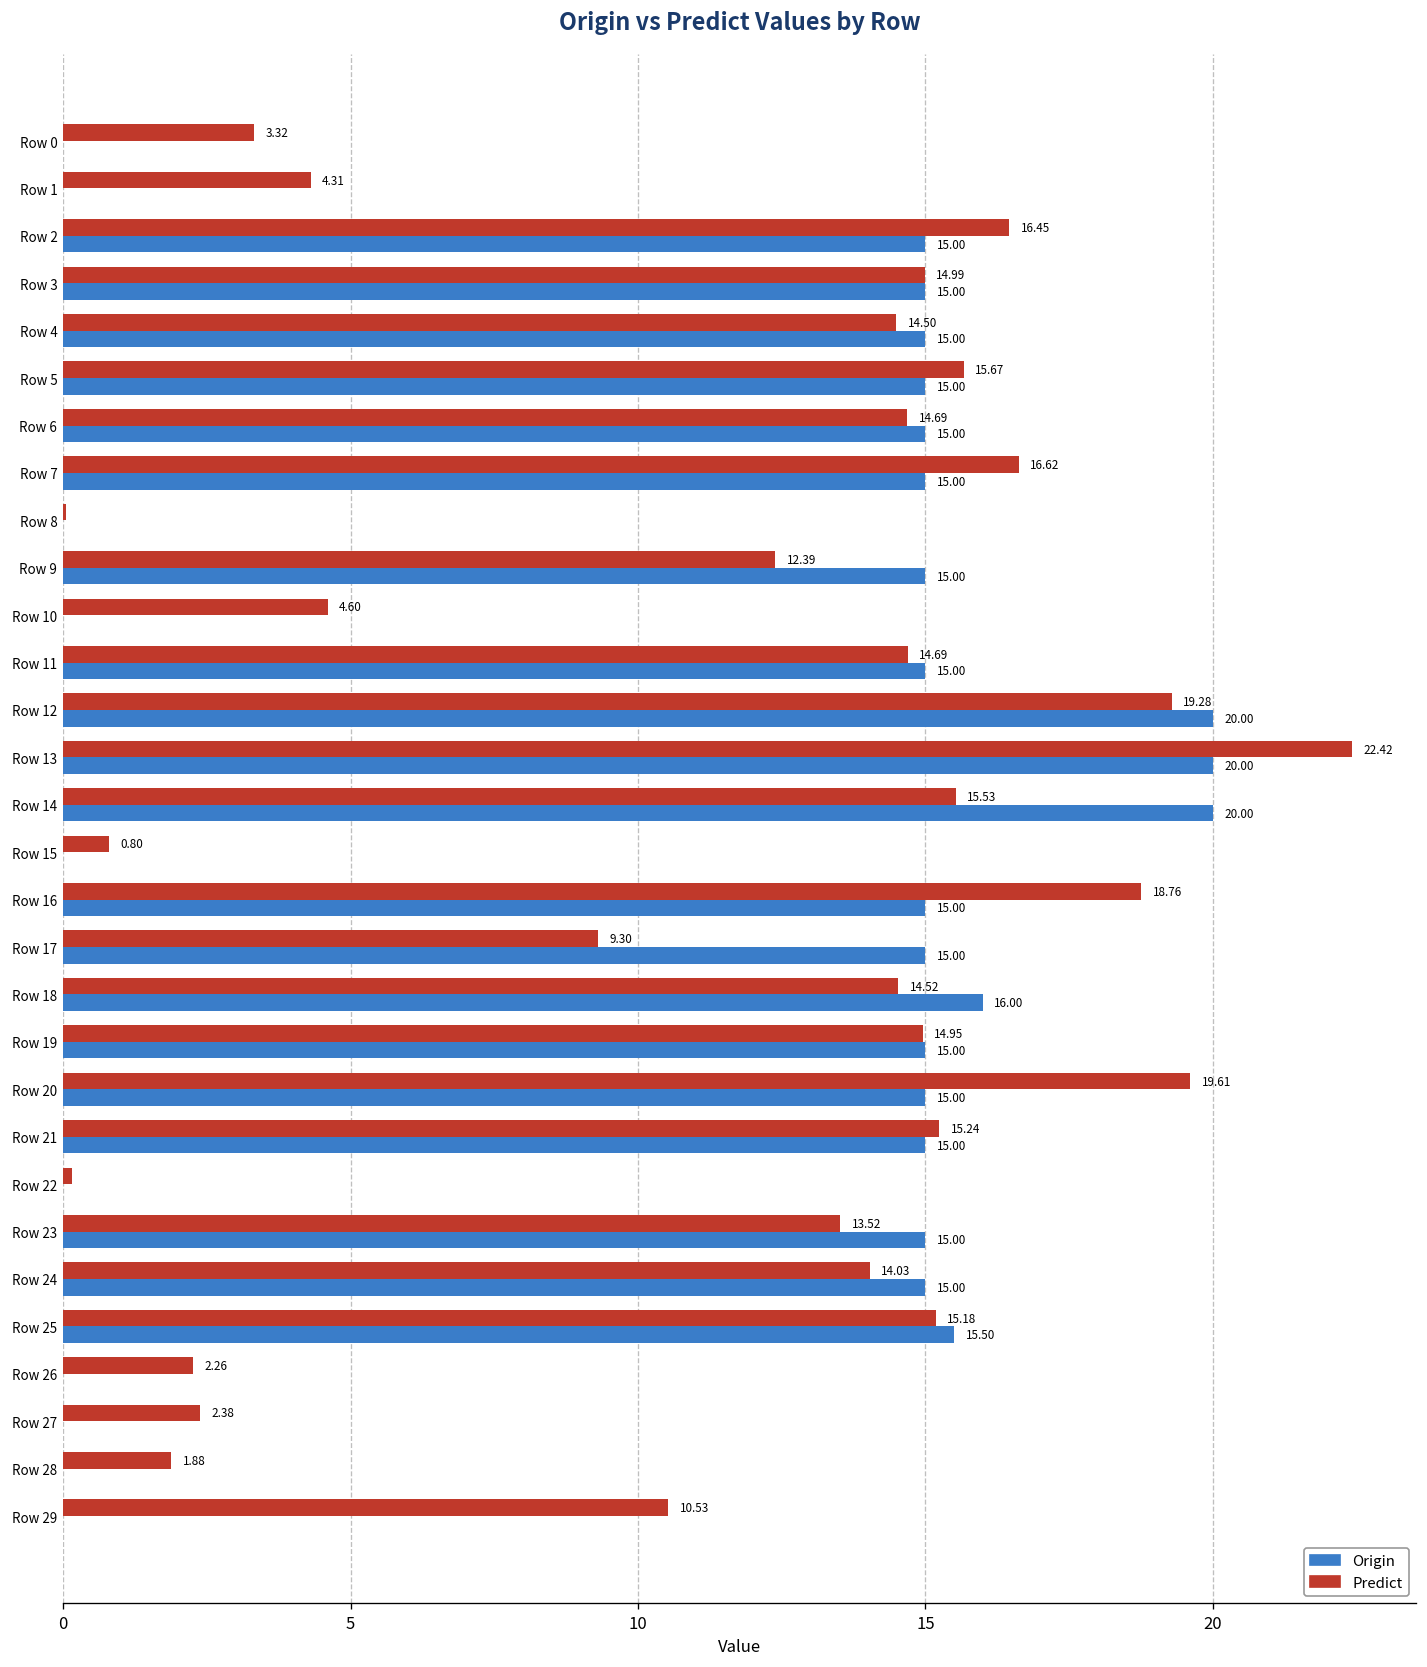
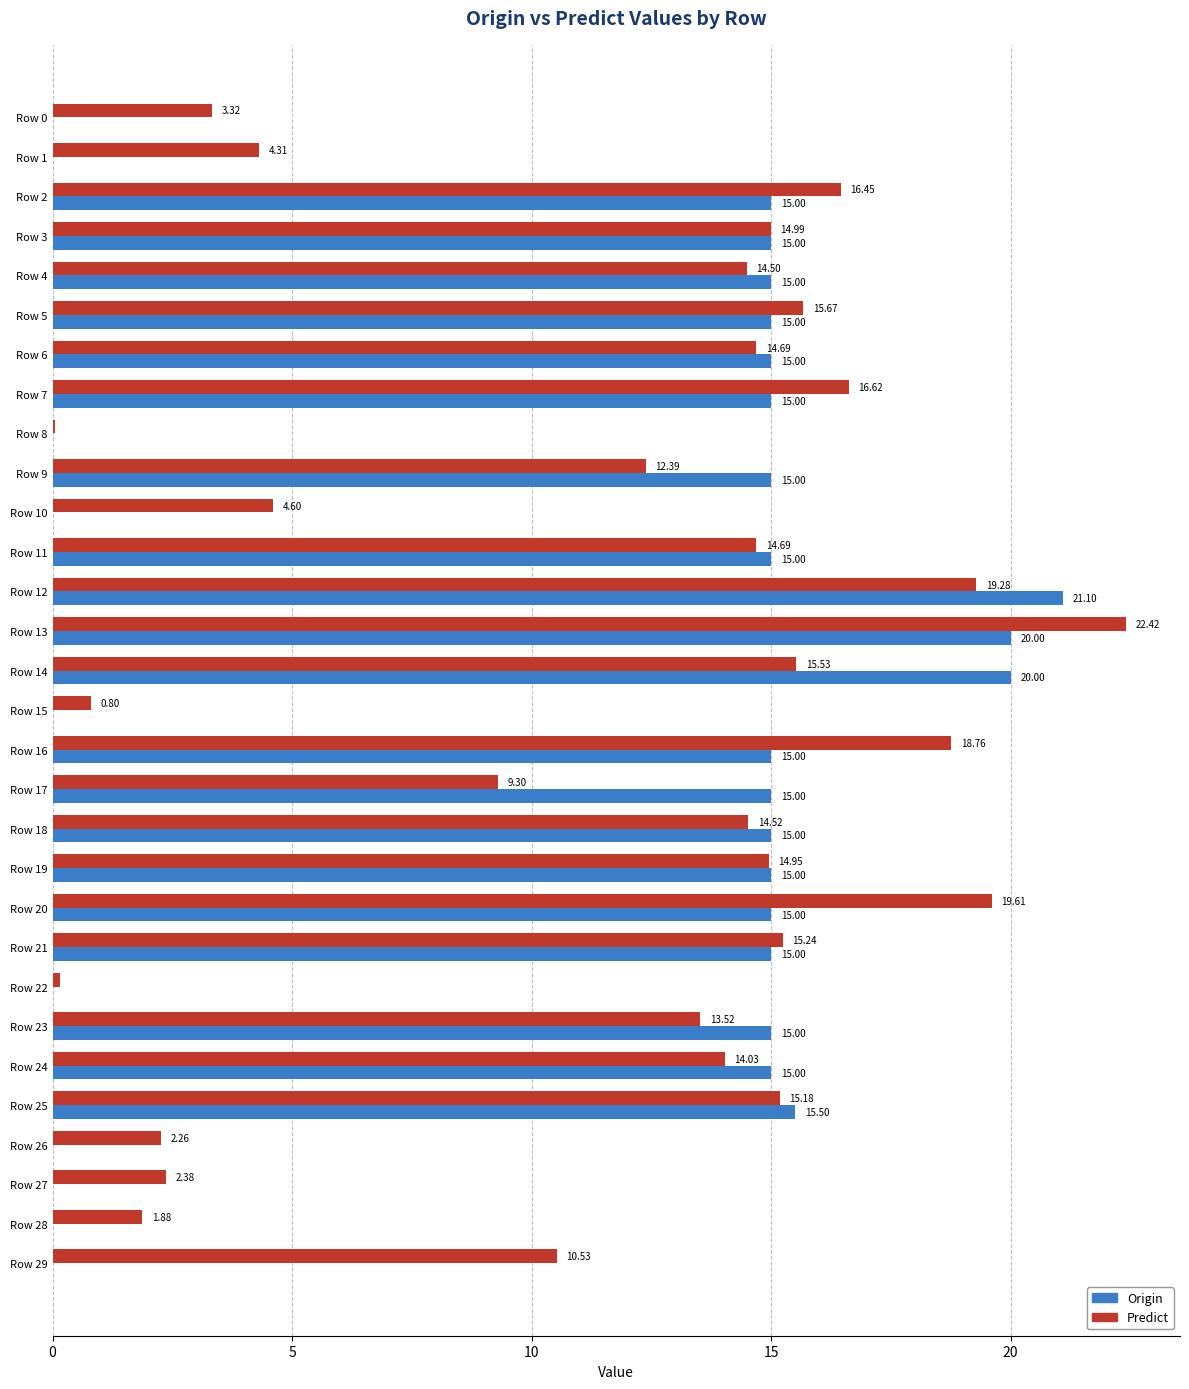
  {
    "Origin": {
      "Row 2": 15.00,
      "Row 3": 15.00,
      "Row 4": 15.00,
      "Row 5": 15.00,
      "Row 6": 15.00,
      "Row 7": 15.00,
      "Row 9": 15.00,
      "Row 11": 15.00,
-     "Row 12": 20.00,
+     "Row 12": 21.10,
      "Row 13": 20.00,
      "Row 14": 20.00,
      "Row 16": 15.00,
      "Row 17": 15.00,
-     "Row 18": 16.00,
+     "Row 18": 15.00,
      "Row 19": 15.00,
      "Row 20": 15.00,
      "Row 21": 15.00,
      "Row 23": 15.00,
      "Row 24": 15.00,
      "Row 25": 15.50
    },
    "Predict": {
      "Row 0": 3.32,
      "Row 1": 4.31,
      "Row 2": 16.45,
      "Row 3": 14.99,
      "Row 4": 14.50,
      "Row 5": 15.67,
      "Row 6": 14.69,
      "Row 7": 16.62,
      "Row 9": 12.39,
      "Row 10": 4.60,
      "Row 11": 14.69,
      "Row 12": 19.28,
      "Row 13": 22.42,
      "Row 14": 15.53,
      "Row 15": 0.80,
      "Row 16": 18.76,
      "Row 17": 9.30,
      "Row 18": 14.52,
      "Row 19": 14.95,
      "Row 20": 19.61,
      "Row 21": 15.24,
      "Row 23": 13.52,
      "Row 24": 14.03,
      "Row 25": 15.18,
      "Row 26": 2.26,
      "Row 27": 2.38,
      "Row 28": 1.88,
      "Row 29": 10.53
    }
  }
